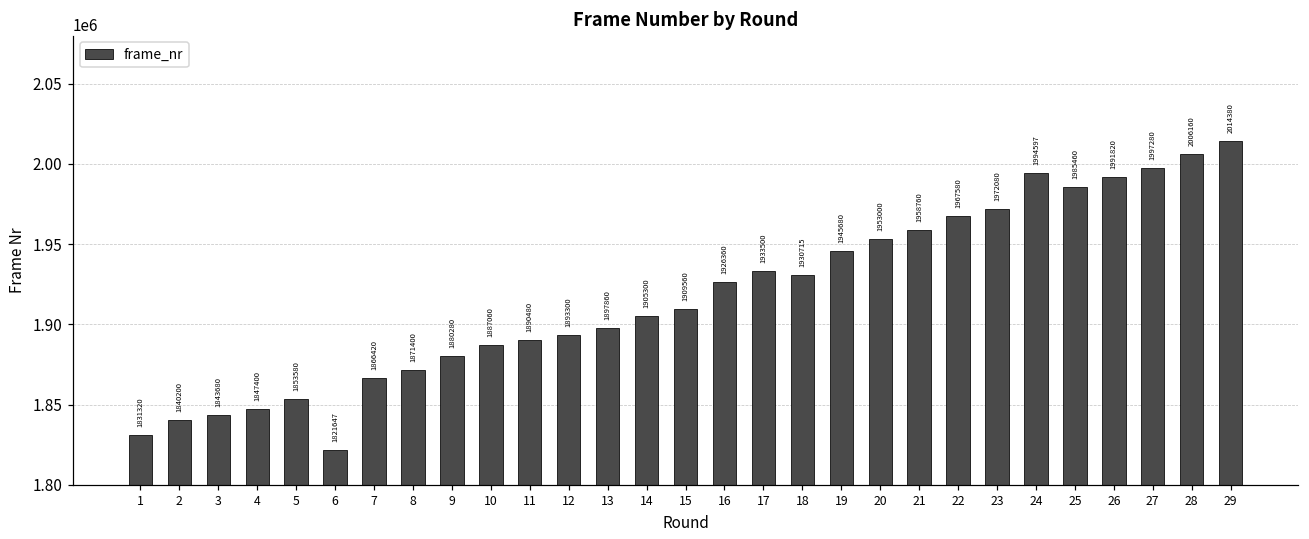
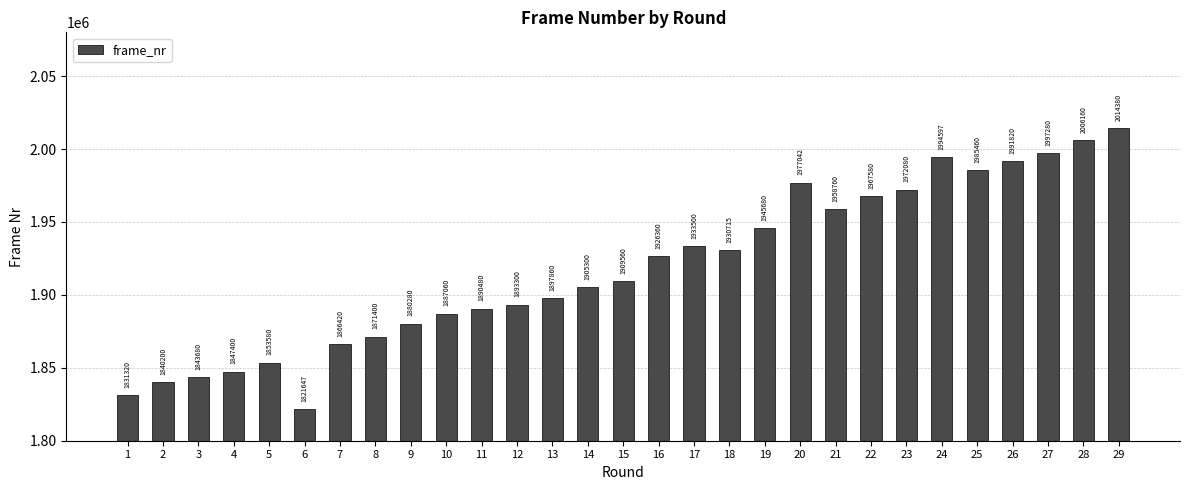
  {
    "1": 1831320,
    "2": 1840200,
    "3": 1843680,
    "4": 1847400,
    "5": 1853580,
    "6": 1821647,
    "7": 1866420,
    "8": 1871400,
    "9": 1880280,
    "10": 1887060,
    "11": 1890480,
    "12": 1893300,
    "13": 1897860,
    "14": 1905300,
    "15": 1909560,
    "16": 1926360,
    "17": 1933500,
    "18": 1930715,
    "19": 1945680,
-   "20": 1953000,
+   "20": 1977042,
    "21": 1958760,
    "22": 1967580,
    "23": 1972080,
    "24": 1994597,
    "25": 1985460,
    "26": 1991820,
    "27": 1997280,
    "28": 2006160,
    "29": 2014380
  }
